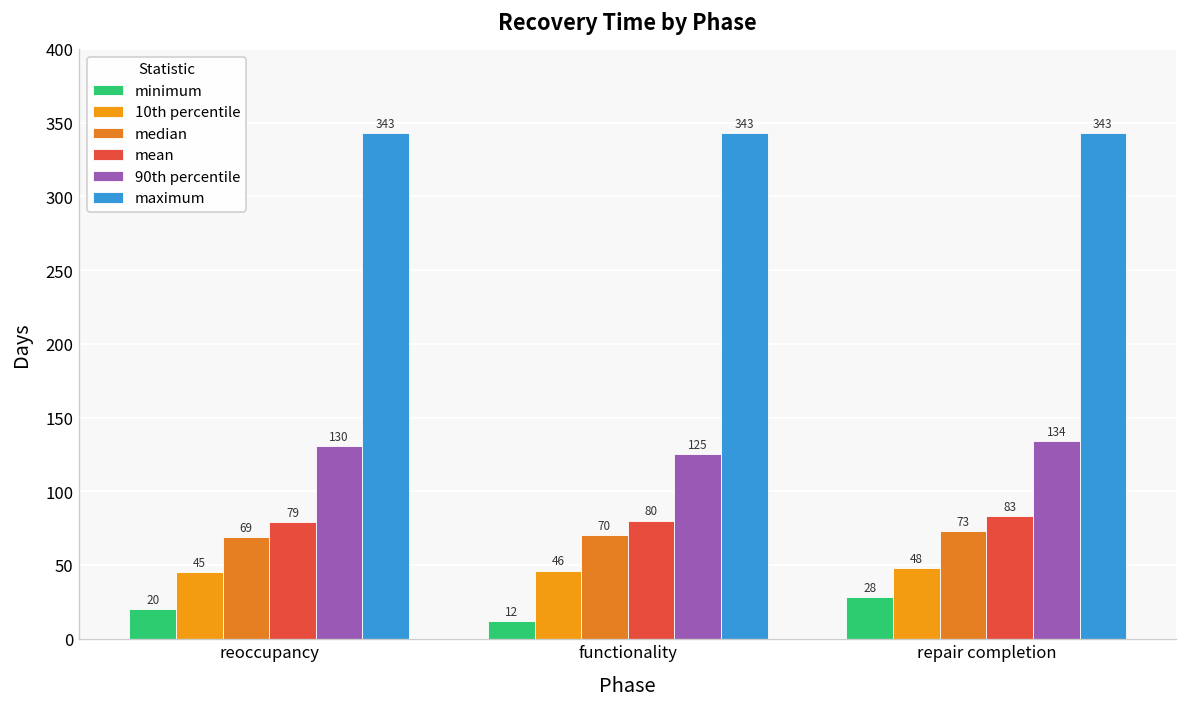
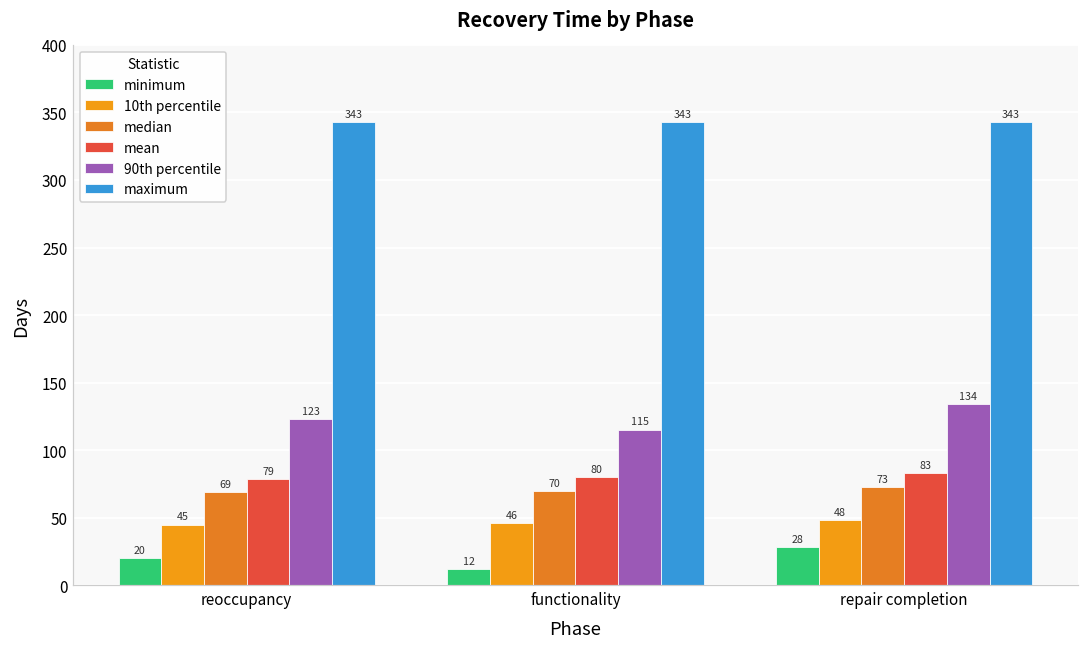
  {
    "minimum": {
      "reoccupancy": 20,
      "functionality": 12,
      "repair completion": 28
    },
    "90th percentile": {
-     "reoccupancy": 130,
-     "functionality": 125,
+     "reoccupancy": 123,
+     "functionality": 115,
      "repair completion": 134
    },
    "maximum": {
      "reoccupancy": 343,
      "functionality": 343,
      "repair completion": 343
    }
  }
